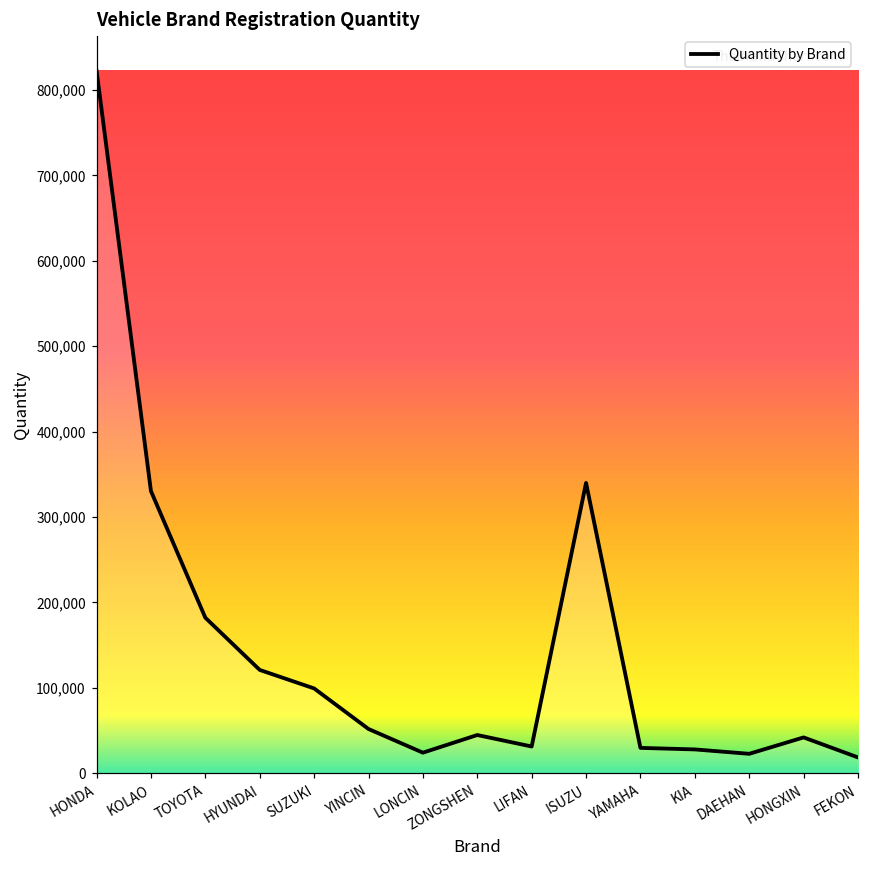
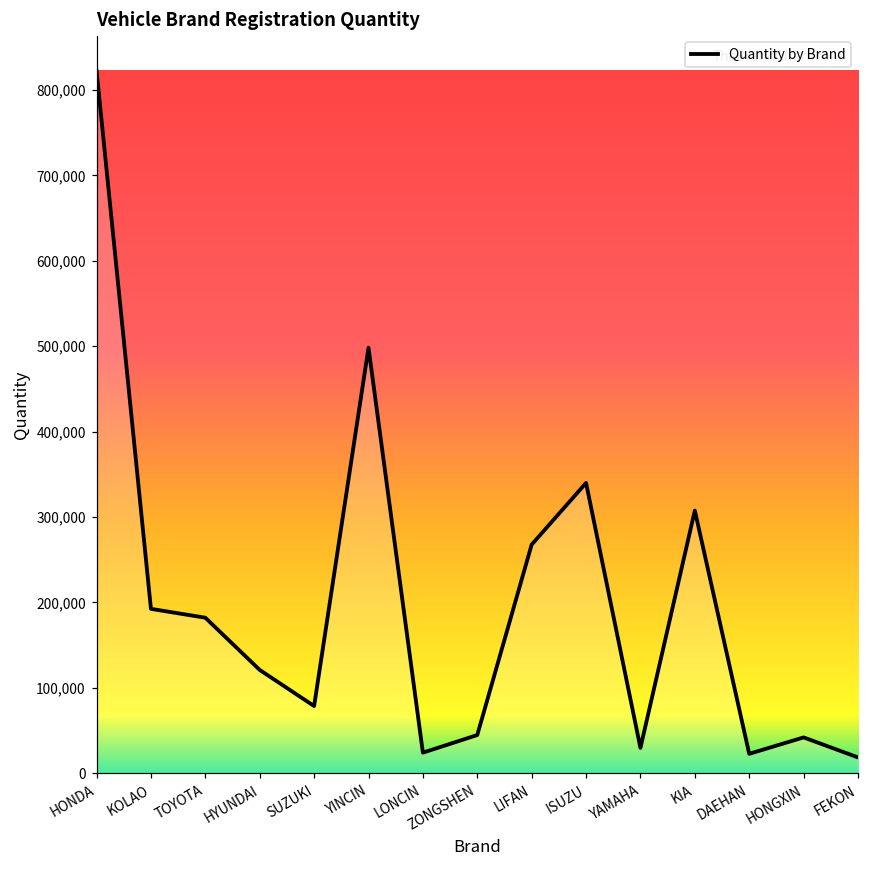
  {
    "HONDA": "820,000",
-   "KOLAO": "330,000",
+   "KOLAO": "190,000",
    "TOYOTA": "180,000",
    "HYUNDAI": "120,000",
-   "SUZUKI": "100,000",
-   "YINCIN": "50,000",
+   "SUZUKI": "80,000",
+   "YINCIN": "500,000",
    "LONCIN": "20,000",
    "ZONGSHEN": "40,000",
-   "LIFAN": "30,000",
+   "LIFAN": "270,000",
    "ISUZU": "340,000",
    "YAMAHA": "30,000",
-   "KIA": "30,000",
+   "KIA": "310,000",
    "DAEHAN": "20,000",
    "HONGXIN": "40,000",
    "FEKON": "20,000"
  }
